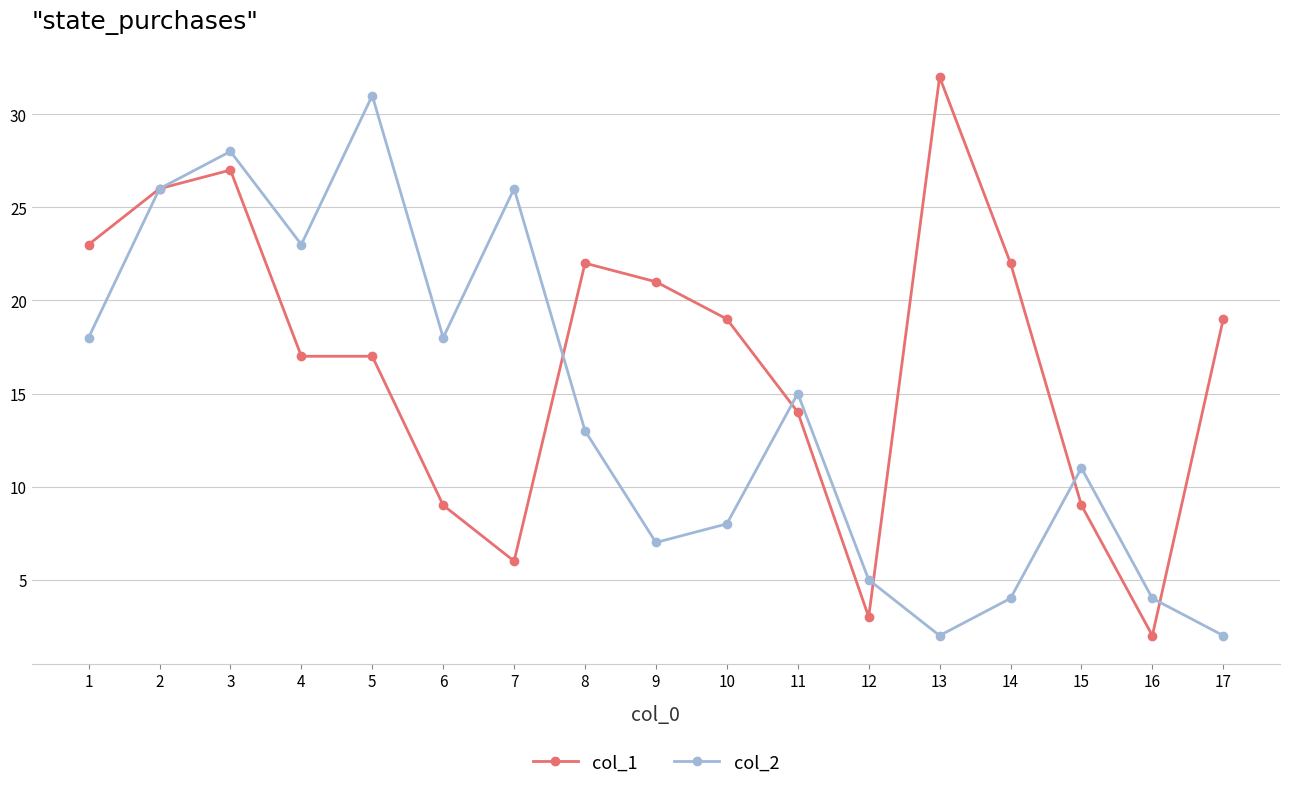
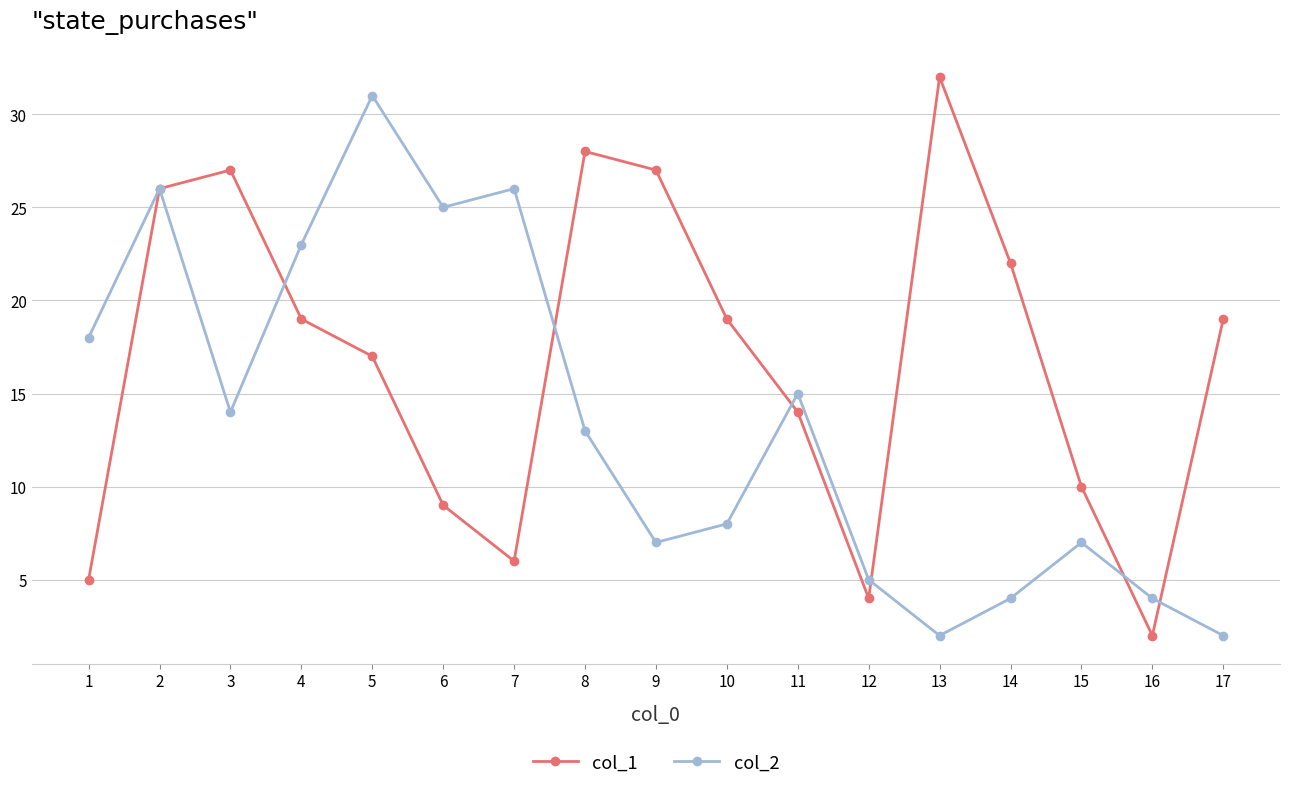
  {
    "col_1": {
-     "1": 23,
+     "1": 5,
      "3": 27,
-     "4": 17,
+     "4": 19,
      "5": 17,
      "6": 9,
      "7": 6,
-     "8": 22,
-     "9": 21,
+     "8": 28,
+     "9": 27,
      "10": 19,
      "11": 14,
-     "12": 3,
+     "12": 4,
      "13": 32,
      "14": 22,
-     "15": 9,
+     "15": 10,
      "16": 2,
      "17": 19
    },
    "col_2": {
      "1": 18,
-     "3": 28,
+     "3": 14,
      "4": 23,
      "5": 31,
-     "6": 18,
+     "6": 25,
      "7": 26,
      "8": 13,
      "9": 7,
      "10": 8,
      "11": 15,
      "12": 5,
      "13": 2,
      "14": 4,
-     "15": 11,
+     "15": 7,
      "16": 4,
      "17": 2
    }
  }
